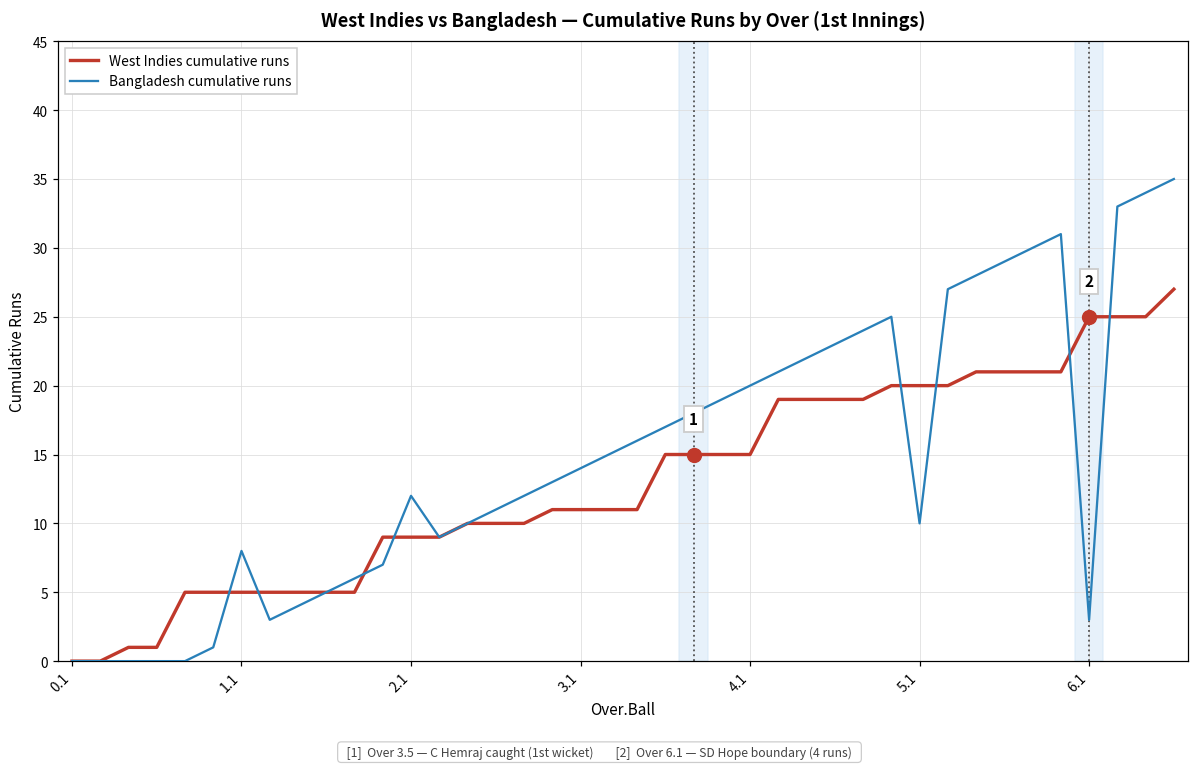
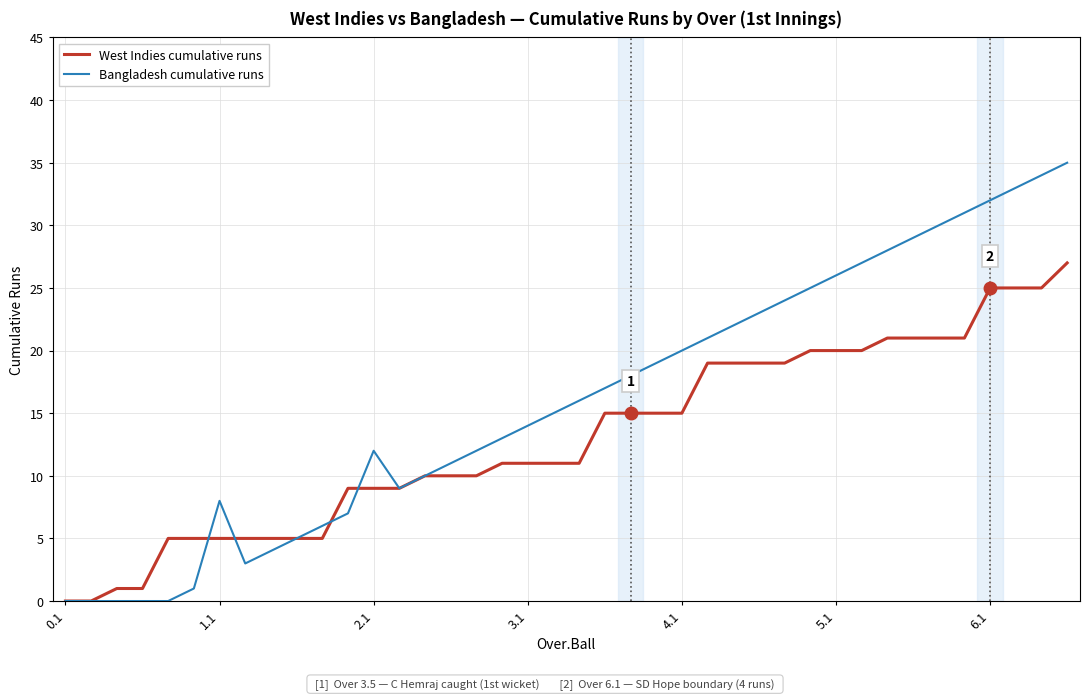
  {
    "Bangladesh cumulative runs": {
      "1.1": 8,
      "2.1": 12,
      "3.1": 14,
      "4.1": 20,
-     "5.1": 10,
-     "6.1": 3
+     "5.1": 26,
+     "6.1": 32
    }
  }
